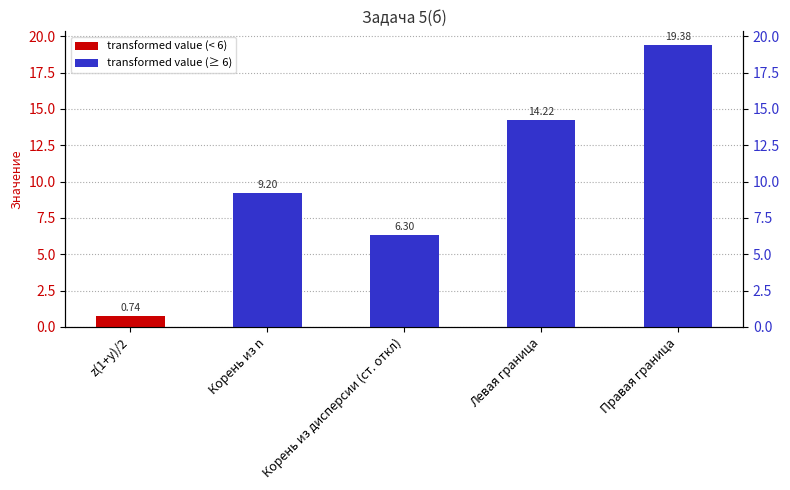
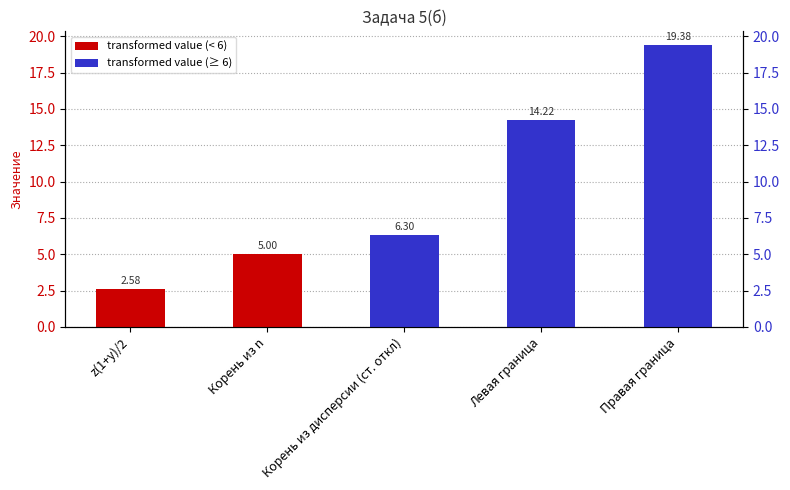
  {
-   "z(1+y)/2": 0.74,
-   "Корень из n": 9.20,
+   "z(1+y)/2": 2.58,
+   "Корень из n": 5.00,
    "Корень из дисперсии (ст. откл)": 6.30,
    "Левая граница": 14.22,
    "Правая граница": 19.38
  }
